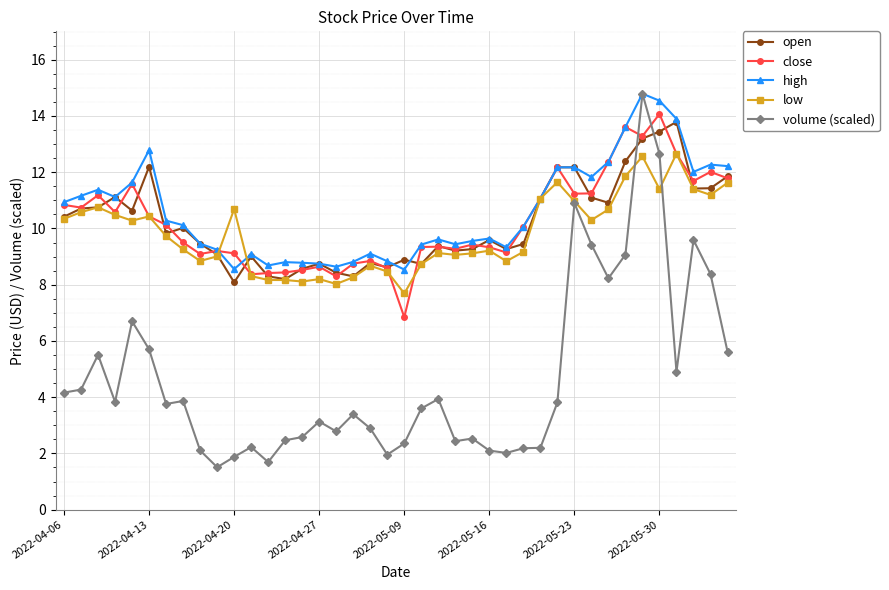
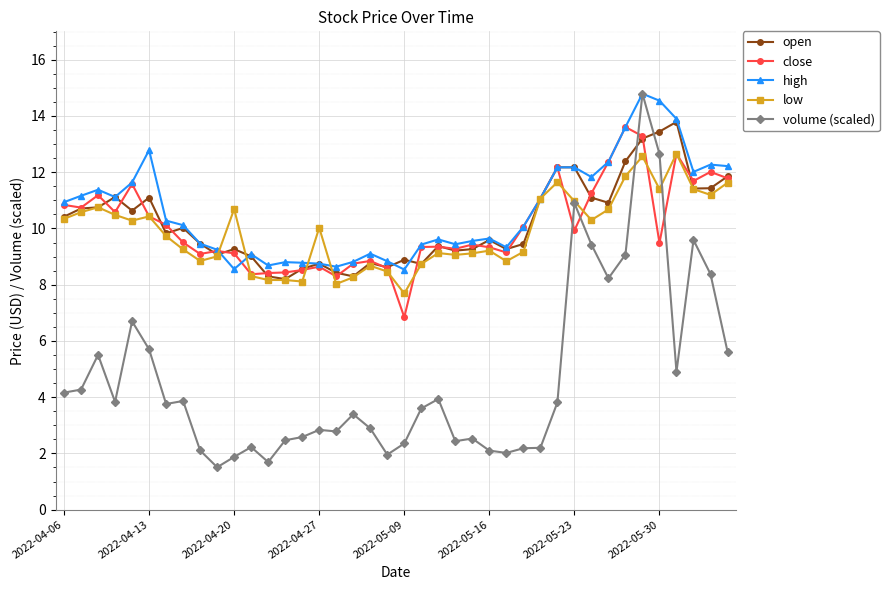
  {
    "open": {
-     "2022-04-13": 12.2,
-     "2022-04-20": 8.1,
+     "2022-04-13": 11.1,
+     "2022-04-20": 9.3,
      "2022-05-09": 8.9,
      "2022-05-30": 13.4
    },
    "close": {
      "2022-04-06": 10.8,
      "2022-04-20": 9.1,
      "2022-04-27": 8.6,
      "2022-05-09": 6.8,
      "2022-05-16": 9.3,
-     "2022-05-23": 11.2,
-     "2022-05-30": 14.1
+     "2022-05-23": 9.9,
+     "2022-05-30": 9.5
    },
    "high": {
      "2022-04-06": 10.9,
      "2022-04-13": 12.8,
      "2022-04-20": 8.6,
      "2022-05-09": 8.5,
      "2022-05-30": 14.5
    },
    "low": {
      "2022-04-20": 10.7,
-     "2022-04-27": 8.2,
+     "2022-04-27": 10.0,
      "2022-05-09": 7.7,
      "2022-05-16": 9.2,
      "2022-05-30": 11.4
    },
    "volume (scaled)": {
      "2022-04-06": 4.2,
      "2022-04-13": 5.7,
      "2022-04-20": 1.9,
-     "2022-04-27": 3.1,
+     "2022-04-27": 2.8,
      "2022-05-09": 2.4,
      "2022-05-16": 2.1,
      "2022-05-30": 12.7
    }
  }
